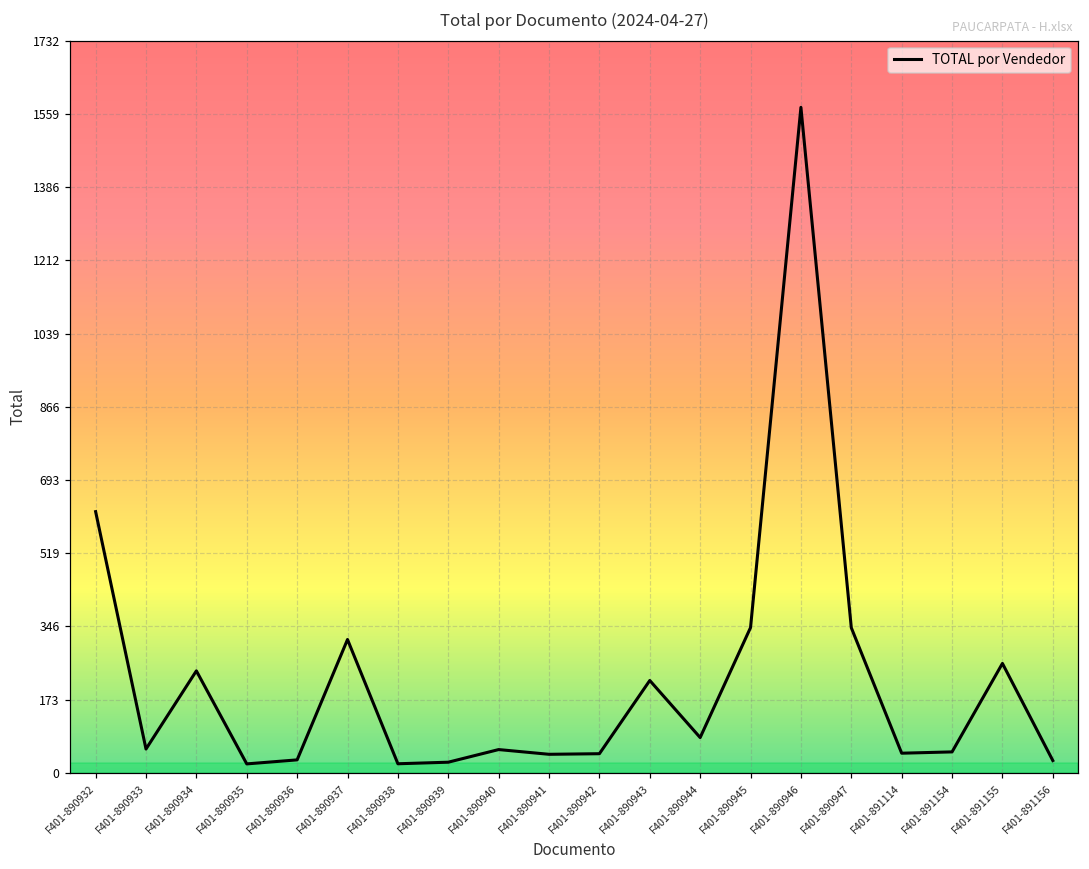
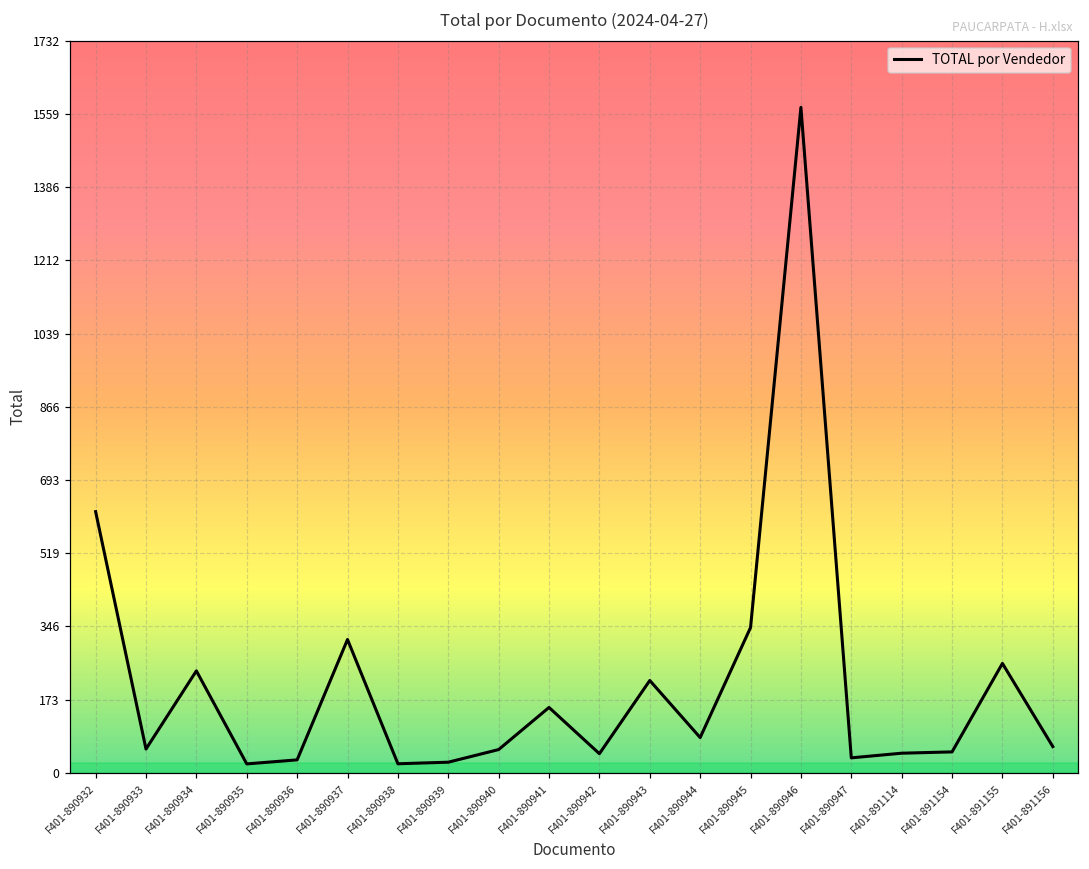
  {
    "F401-890932": 620,
    "F401-890933": 60,
    "F401-890934": 240,
    "F401-890935": 20,
    "F401-890936": 30,
    "F401-890937": 320,
    "F401-890938": 20,
    "F401-890939": 30,
    "F401-890940": 60,
-   "F401-890941": 40,
+   "F401-890941": 150,
    "F401-890942": 50,
    "F401-890943": 220,
    "F401-890944": 80,
    "F401-890945": 340,
    "F401-890946": 1580,
-   "F401-890947": 340,
+   "F401-890947": 40,
    "F401-891114": 50,
    "F401-891154": 50,
    "F401-891155": 260,
-   "F401-891156": 30
+   "F401-891156": 60
  }
